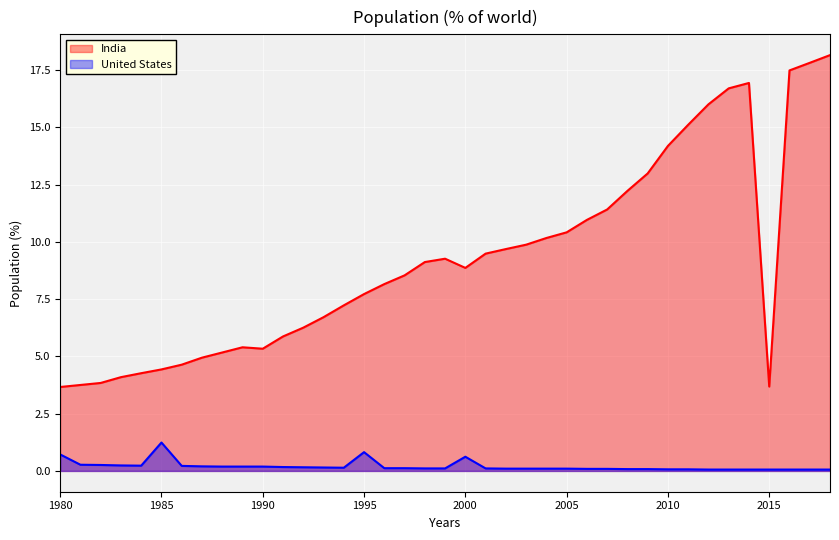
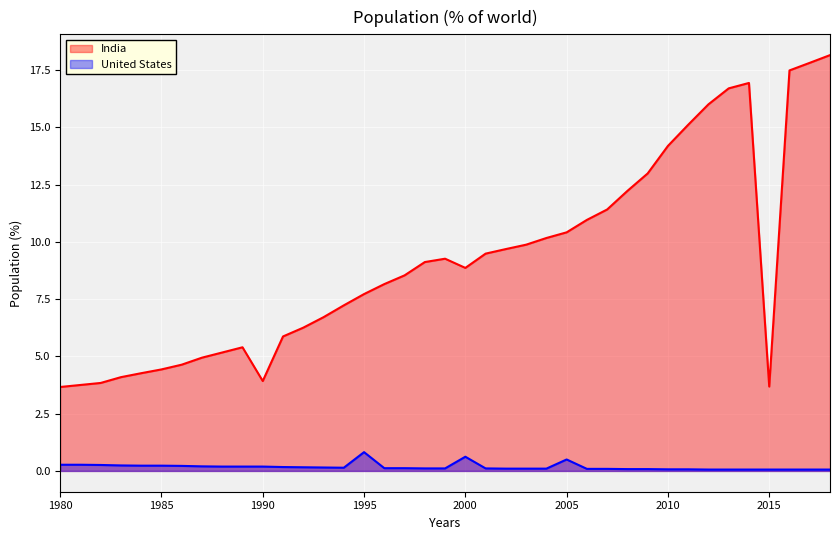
  {
    "India": {
      "1980": 3.7,
      "1985": 4.4,
-     "1990": 5.3,
+     "1990": 3.9,
      "1995": 7.7,
      "2000": 8.9,
      "2005": 10.4,
      "2010": 14.2,
      "2015": 3.7
    },
    "United States": {
-     "1980": 0.7,
-     "1985": 1.2,
+     "1980": 0.3,
+     "1985": 0.2,
      "1990": 0.2,
      "1995": 0.8,
      "2000": 0.6,
-     "2005": 0.1,
+     "2005": 0.5,
      "2010": 0.1,
      "2015": 0.1
    }
  }
